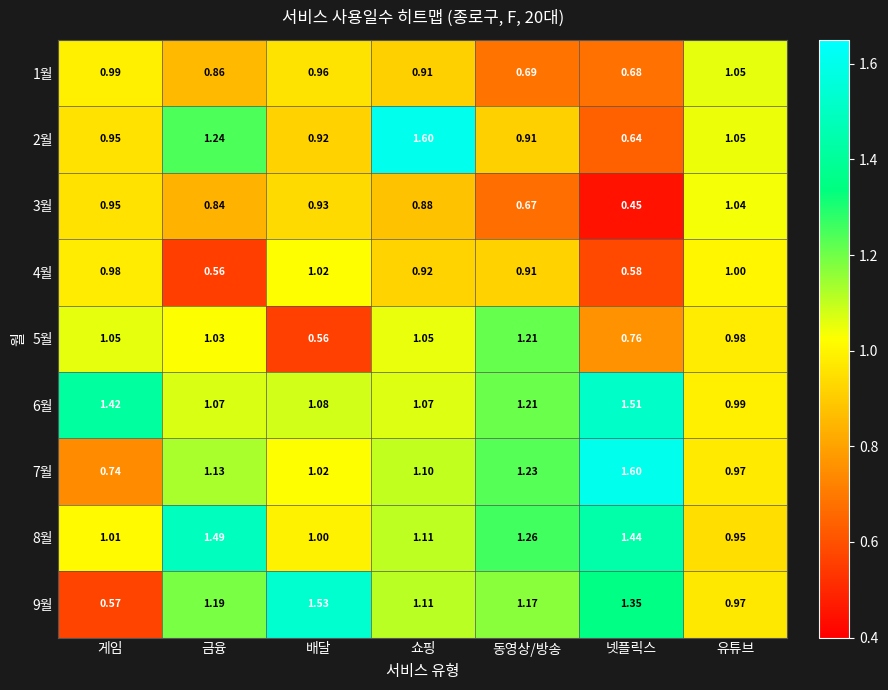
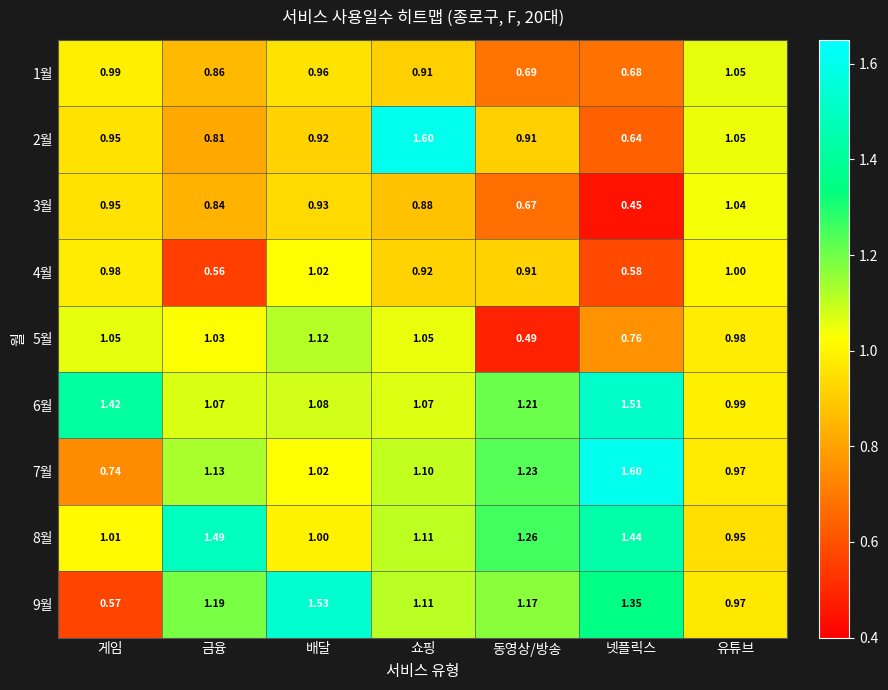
  {
    "1월": {
      "게임": 0.99,
      "금융": 0.86,
      "배달": 0.96,
      "쇼핑": 0.91,
      "동영상/방송": 0.69,
      "넷플릭스": 0.68,
      "유튜브": 1.05
    },
    "2월": {
      "게임": 0.95,
-     "금융": 1.24,
+     "금융": 0.81,
      "배달": 0.92,
      "쇼핑": 1.60,
      "동영상/방송": 0.91,
      "넷플릭스": 0.64,
      "유튜브": 1.05
    },
    "3월": {
      "게임": 0.95,
      "금융": 0.84,
      "배달": 0.93,
      "쇼핑": 0.88,
      "동영상/방송": 0.67,
      "넷플릭스": 0.45,
      "유튜브": 1.04
    },
    "4월": {
      "게임": 0.98,
      "금융": 0.56,
      "배달": 1.02,
      "쇼핑": 0.92,
      "동영상/방송": 0.91,
      "넷플릭스": 0.58,
      "유튜브": 1.00
    },
    "5월": {
      "게임": 1.05,
      "금융": 1.03,
-     "배달": 0.56,
+     "배달": 1.12,
      "쇼핑": 1.05,
-     "동영상/방송": 1.21,
+     "동영상/방송": 0.49,
      "넷플릭스": 0.76,
      "유튜브": 0.98
    },
    "6월": {
      "게임": 1.42,
      "금융": 1.07,
      "배달": 1.08,
      "쇼핑": 1.07,
      "동영상/방송": 1.21,
      "넷플릭스": 1.51,
      "유튜브": 0.99
    },
    "7월": {
      "게임": 0.74,
      "금융": 1.13,
      "배달": 1.02,
      "쇼핑": 1.10,
      "동영상/방송": 1.23,
      "넷플릭스": 1.60,
      "유튜브": 0.97
    },
    "8월": {
      "게임": 1.01,
      "금융": 1.49,
      "배달": 1.00,
      "쇼핑": 1.11,
      "동영상/방송": 1.26,
      "넷플릭스": 1.44,
      "유튜브": 0.95
    },
    "9월": {
      "게임": 0.57,
      "금융": 1.19,
      "배달": 1.53,
      "쇼핑": 1.11,
      "동영상/방송": 1.17,
      "넷플릭스": 1.35,
      "유튜브": 0.97
    }
  }
